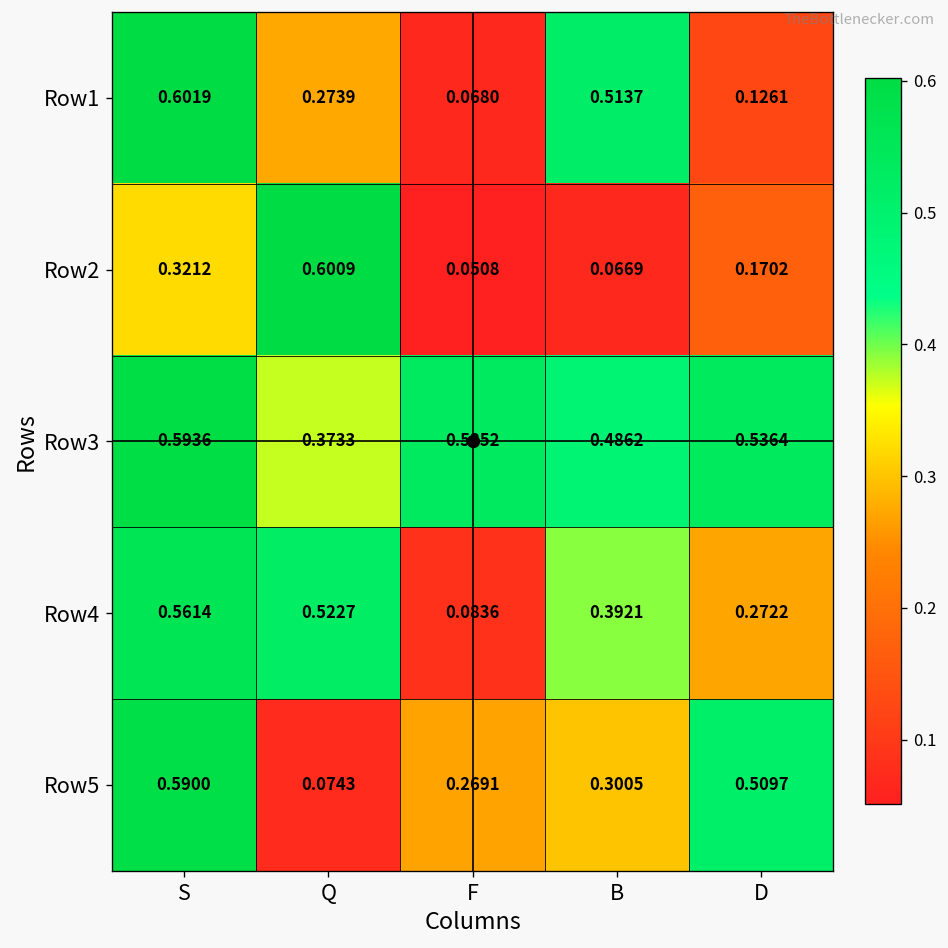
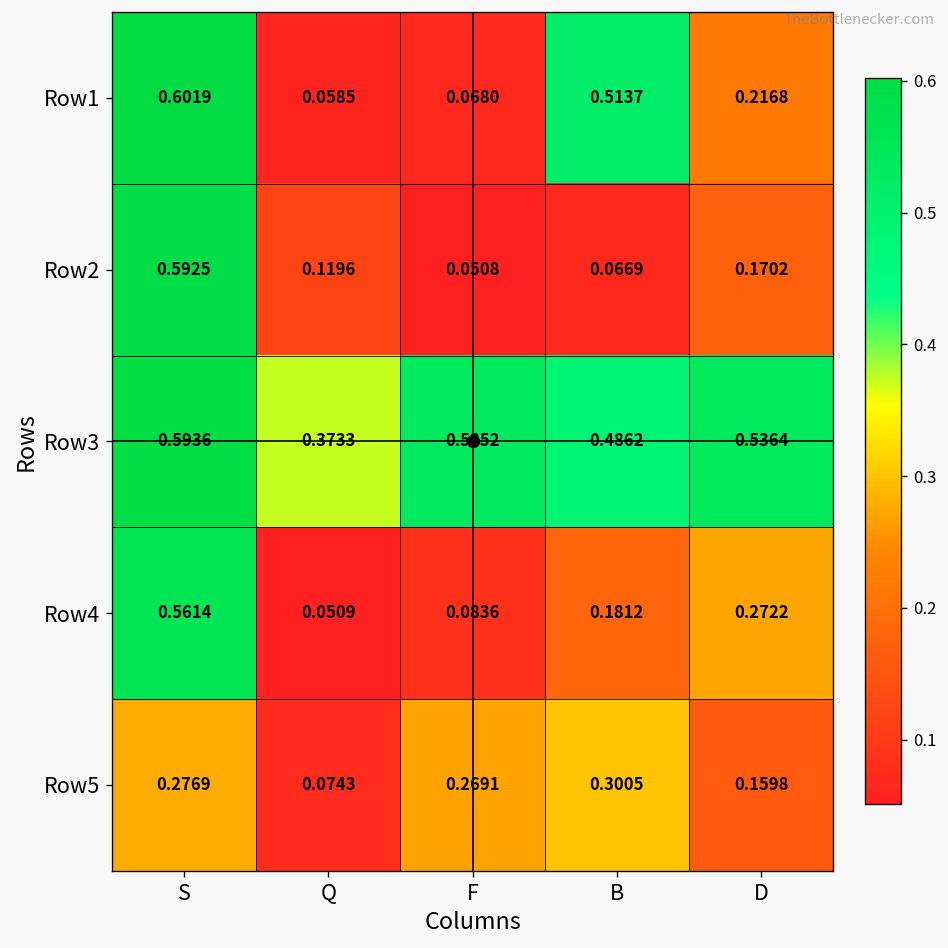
  {
    "Row1": {
      "S": 0.6019,
-     "Q": 0.2739,
+     "Q": 0.0585,
      "F": 0.0680,
      "B": 0.5137,
-     "D": 0.1261
+     "D": 0.2168
    },
    "Row2": {
-     "S": 0.3212,
-     "Q": 0.6009,
+     "S": 0.5925,
+     "Q": 0.1196,
      "F": 0.0508,
      "B": 0.0669,
      "D": 0.1702
    },
    "Row3": {
      "S": 0.5936,
      "Q": 0.3733,
      "B": 0.4862,
      "D": 0.5364
    },
    "Row4": {
      "S": 0.5614,
-     "Q": 0.5227,
+     "Q": 0.0509,
      "F": 0.0836,
-     "B": 0.3921,
+     "B": 0.1812,
      "D": 0.2722
    },
    "Row5": {
-     "S": 0.5900,
+     "S": 0.2769,
      "Q": 0.0743,
      "F": 0.2691,
      "B": 0.3005,
-     "D": 0.5097
+     "D": 0.1598
    }
  }
